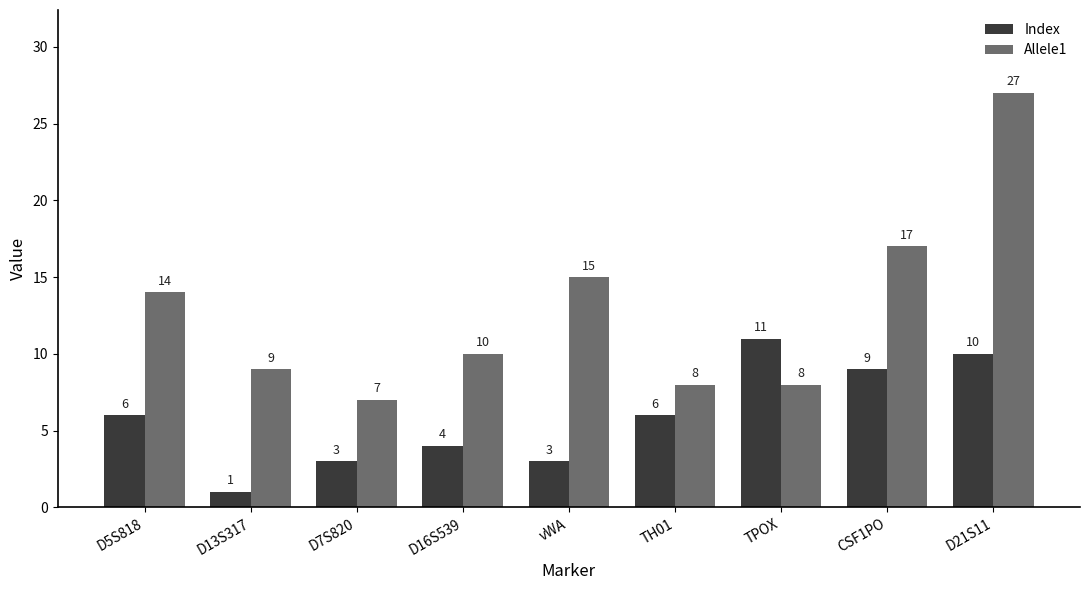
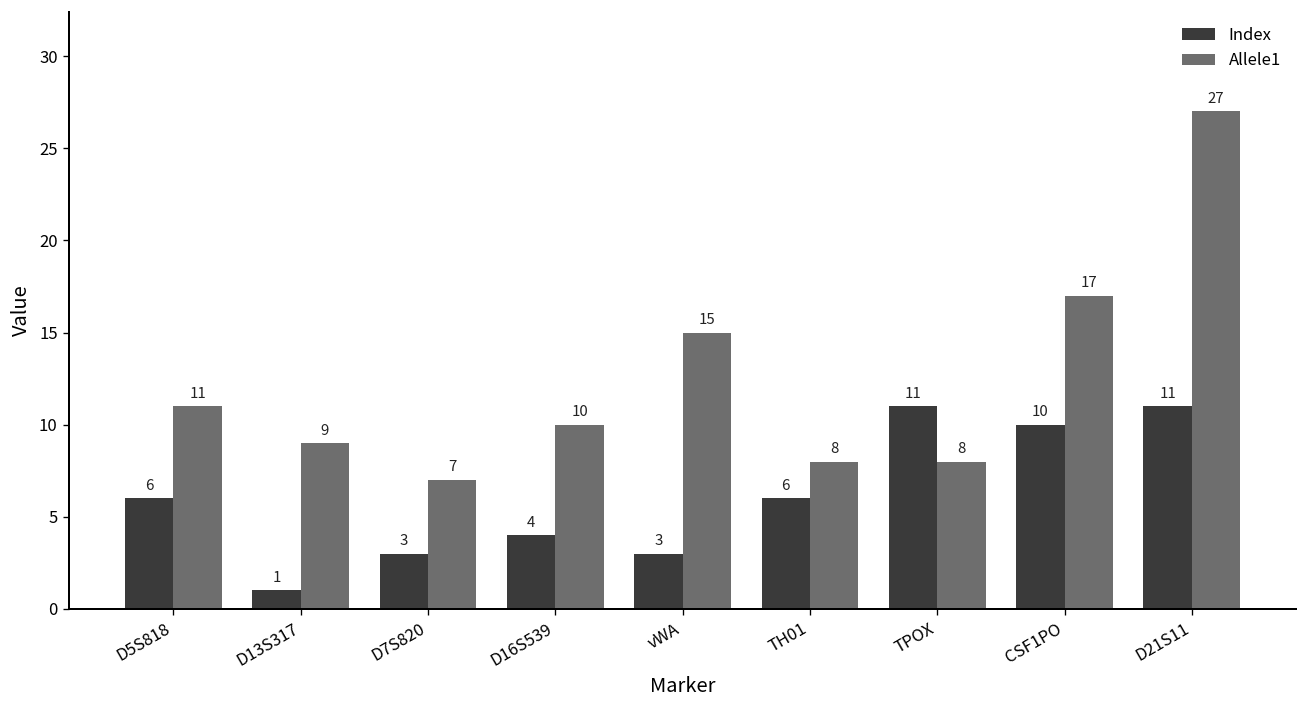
  {
    "Index": {
      "D5S818": 6,
      "D13S317": 1,
      "D7S820": 3,
      "D16S539": 4,
      "vWA": 3,
      "TH01": 6,
      "TPOX": 11,
-     "CSF1PO": 9,
-     "D21S11": 10
+     "CSF1PO": 10,
+     "D21S11": 11
    },
    "Allele1": {
-     "D5S818": 14,
+     "D5S818": 11,
      "D13S317": 9,
      "D7S820": 7,
      "D16S539": 10,
      "vWA": 15,
      "TH01": 8,
      "TPOX": 8,
      "CSF1PO": 17,
      "D21S11": 27
    }
  }
